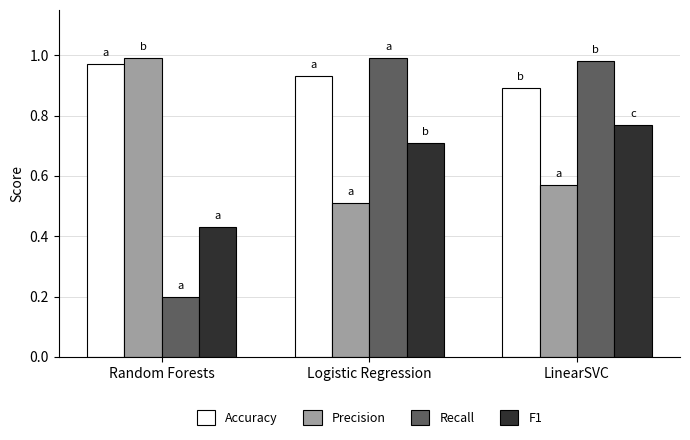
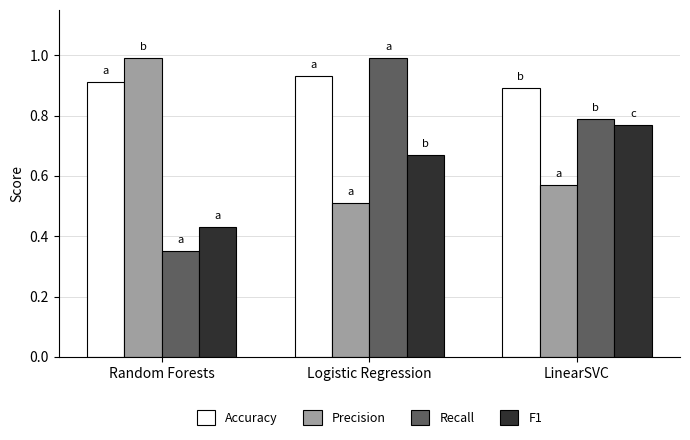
  {
    "Accuracy": {
-     "Random Forests": 0.97,
+     "Random Forests": 0.91,
      "Logistic Regression": 0.93,
      "LinearSVC": 0.89
    },
    "Precision": {
      "Random Forests": 0.99,
      "Logistic Regression": 0.51,
      "LinearSVC": 0.57
    },
    "Recall": {
-     "Random Forests": 0.20,
+     "Random Forests": 0.35,
      "Logistic Regression": 0.99,
-     "LinearSVC": 0.98
+     "LinearSVC": 0.79
    },
    "F1": {
      "Random Forests": 0.43,
-     "Logistic Regression": 0.71,
+     "Logistic Regression": 0.67,
      "LinearSVC": 0.77
    }
  }
